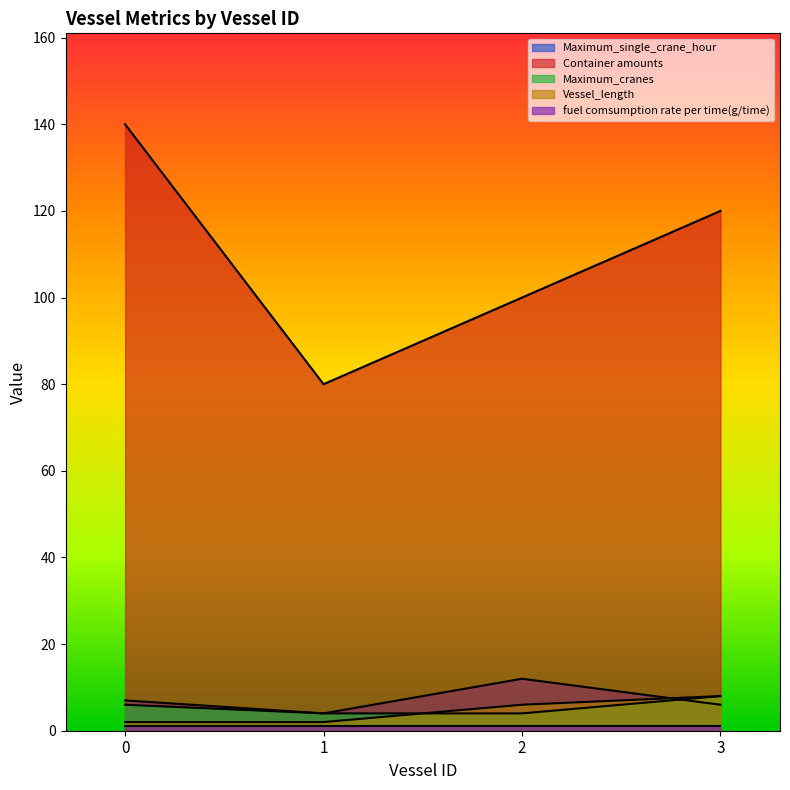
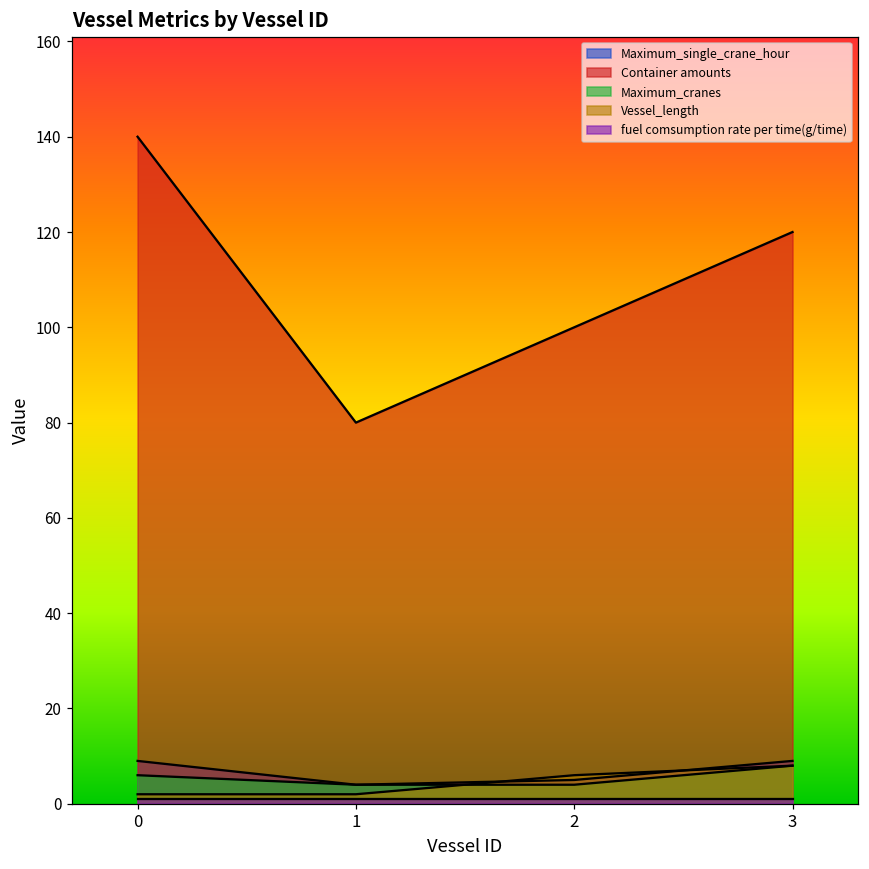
  {
    "Maximum_single_crane_hour": {
-     "0": 7,
-     "2": 12,
-     "3": 6
+     "0": 9,
+     "2": 5,
+     "3": 9
    },
    "Container amounts": {
      "0": 140,
      "1": 80,
      "2": 100,
      "3": 120
    },
    "Maximum_cranes": {
      "0": 6,
      "2": 4
    },
    "Vessel_length": {
      "0": 2,
      "1": 2,
      "2": 6
    },
    "fuel comsumption rate per time(g/time)": {
      "0": 1,
      "1": 1,
      "2": 1,
      "3": 1
    }
  }
